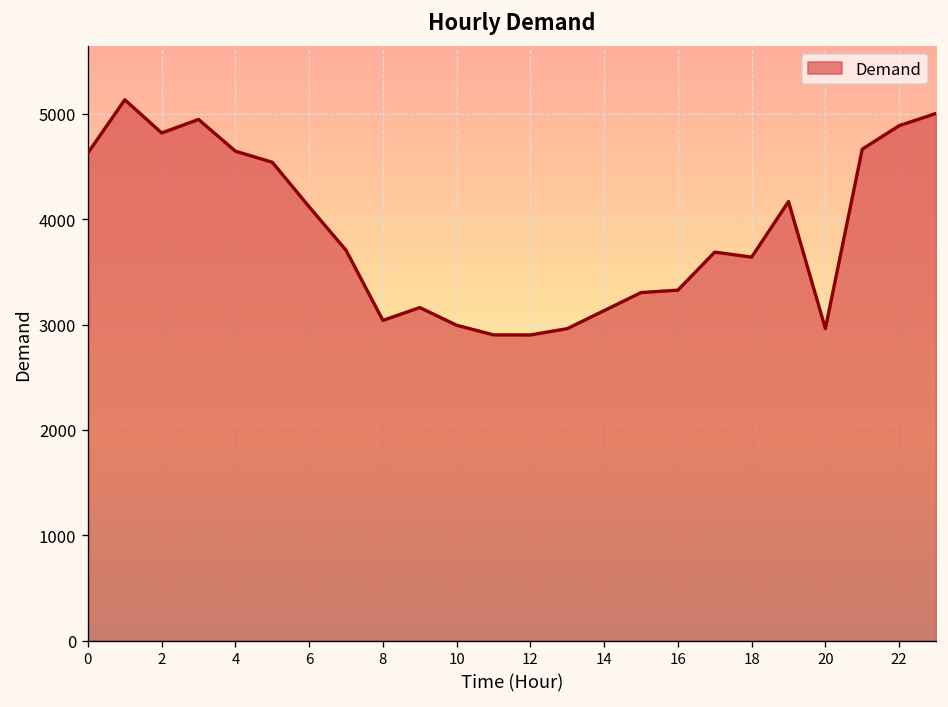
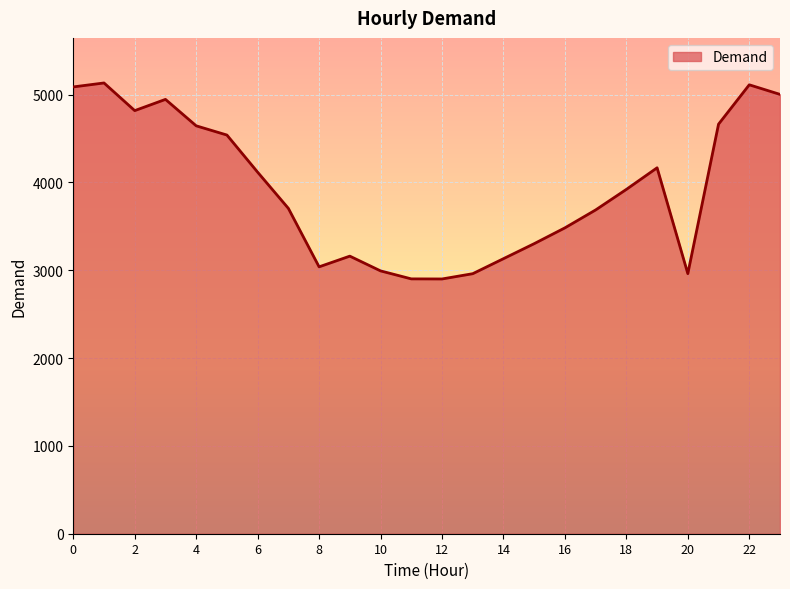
  {
-   "0": 4600,
+   "0": 5100,
    "2": 4800,
    "4": 4600,
    "6": 4100,
    "8": 3000,
    "10": 3000,
    "12": 2900,
    "14": 3100,
-   "16": 3300,
-   "18": 3600,
+   "16": 3500,
+   "18": 3900,
    "20": 3000,
-   "22": 4900
+   "22": 5100
  }
